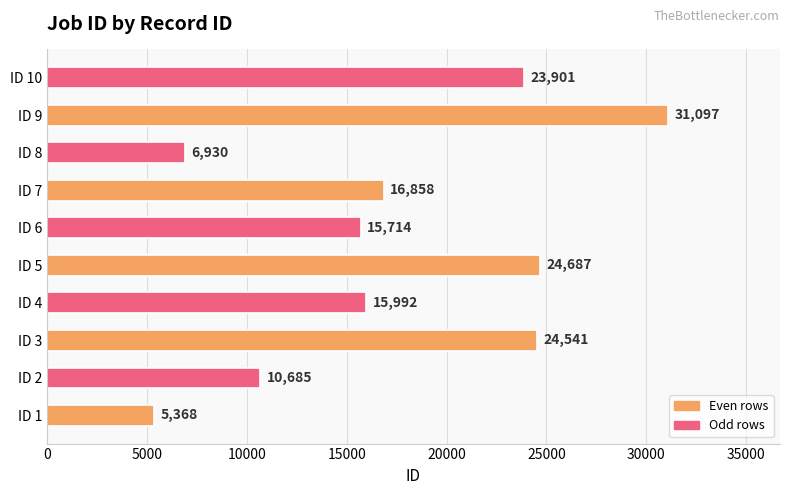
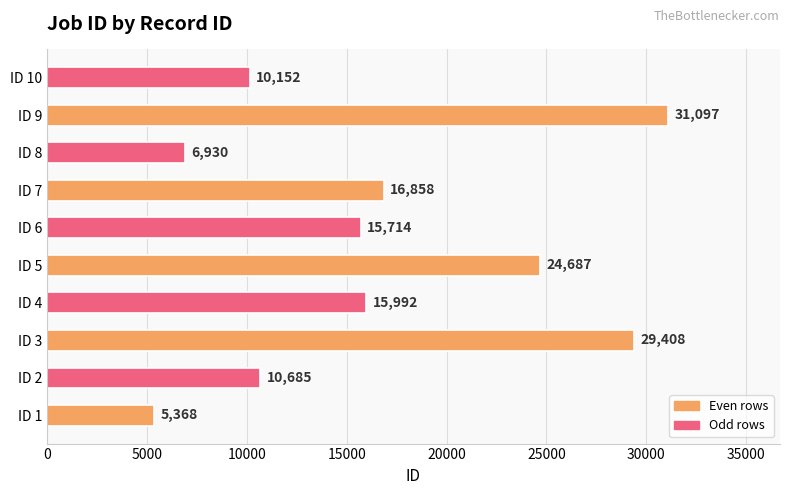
  {
-   "ID 10": "23,901",
+   "ID 10": "10,152",
    "ID 9": "31,097",
    "ID 8": "6,930",
    "ID 7": "16,858",
    "ID 6": "15,714",
    "ID 5": "24,687",
    "ID 4": "15,992",
-   "ID 3": "24,541",
+   "ID 3": "29,408",
    "ID 2": "10,685",
    "ID 1": "5,368"
  }
